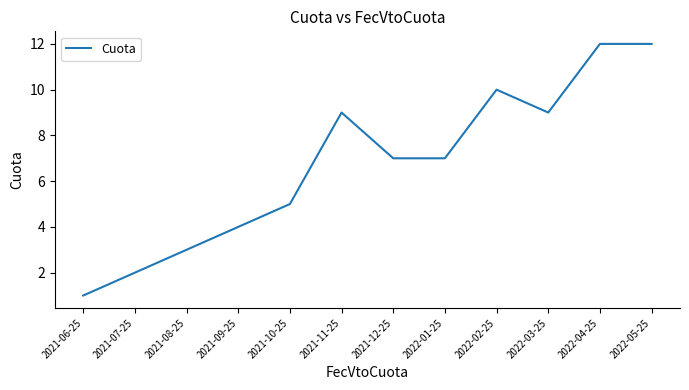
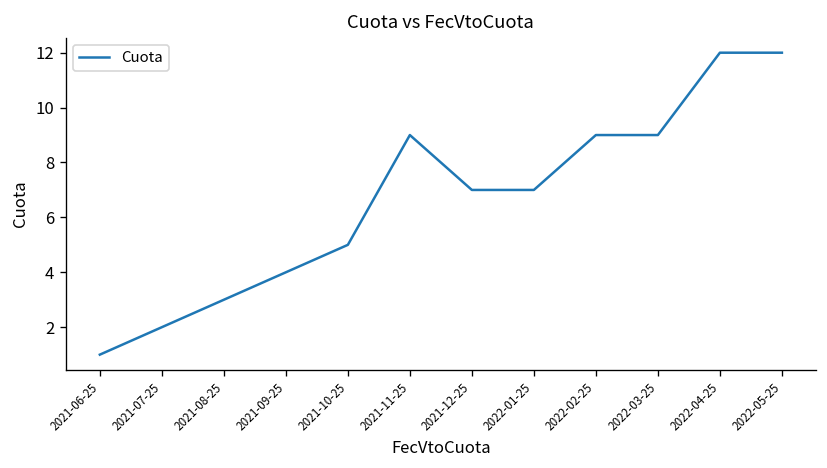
  {
    "2021-06-25": 1,
    "2021-07-25": 2,
    "2021-08-25": 3,
    "2021-09-25": 4,
    "2021-10-25": 5,
    "2021-11-25": 9,
    "2021-12-25": 7,
    "2022-01-25": 7,
-   "2022-02-25": 10,
+   "2022-02-25": 9,
    "2022-03-25": 9,
    "2022-04-25": 12,
    "2022-05-25": 12
  }
